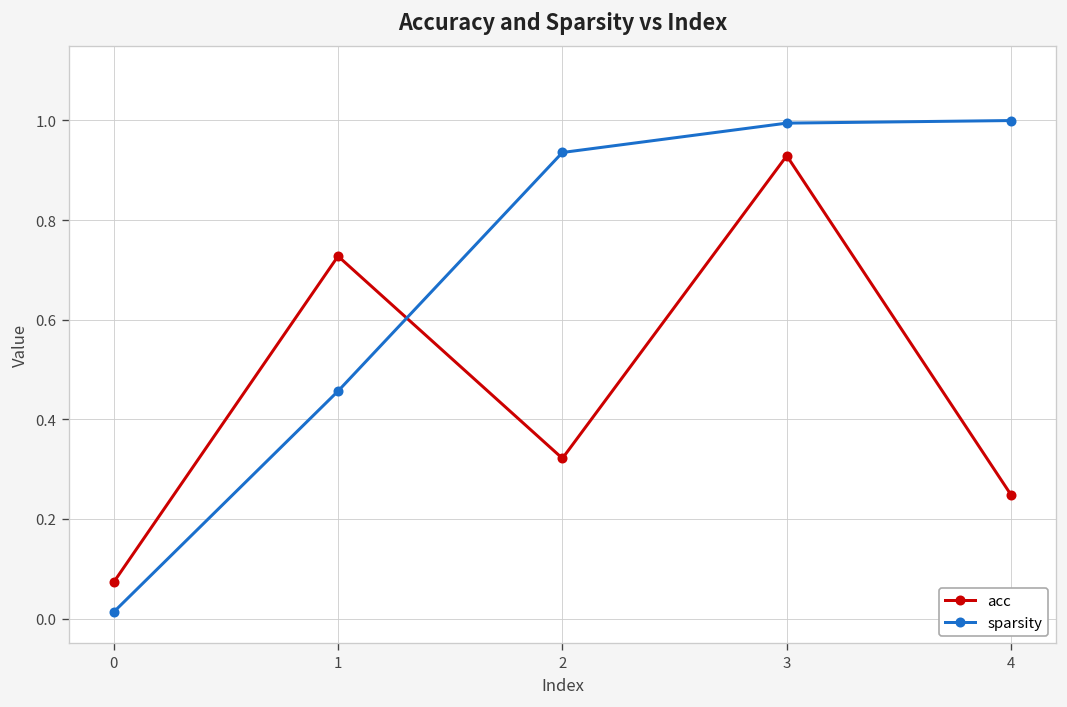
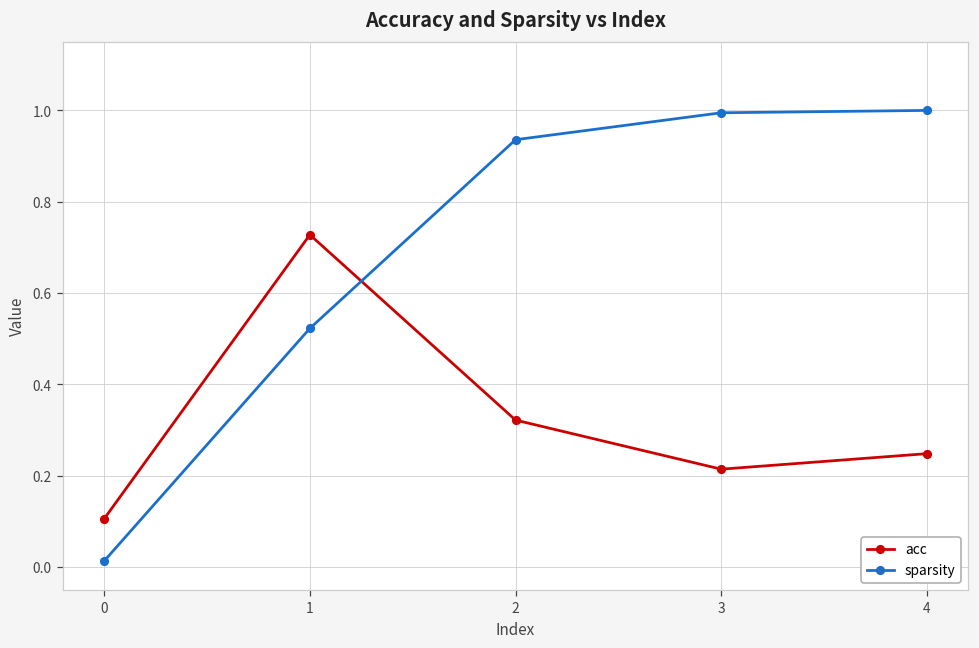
  {
    "acc": {
-     "0": 0.07,
+     "0": 0.11,
      "1": 0.73,
      "2": 0.32,
-     "3": 0.93,
+     "3": 0.21,
      "4": 0.25
    },
    "sparsity": {
      "0": 0.01,
-     "1": 0.46,
+     "1": 0.52,
      "2": 0.94,
      "3": 0.99,
      "4": 1.00
    }
  }
